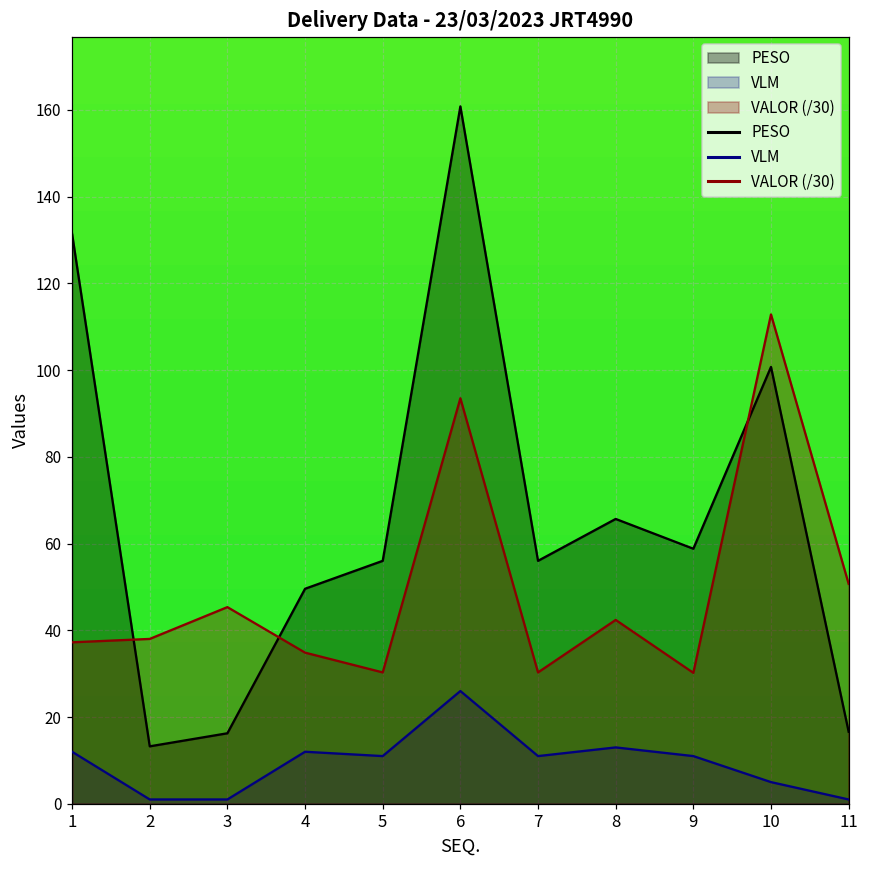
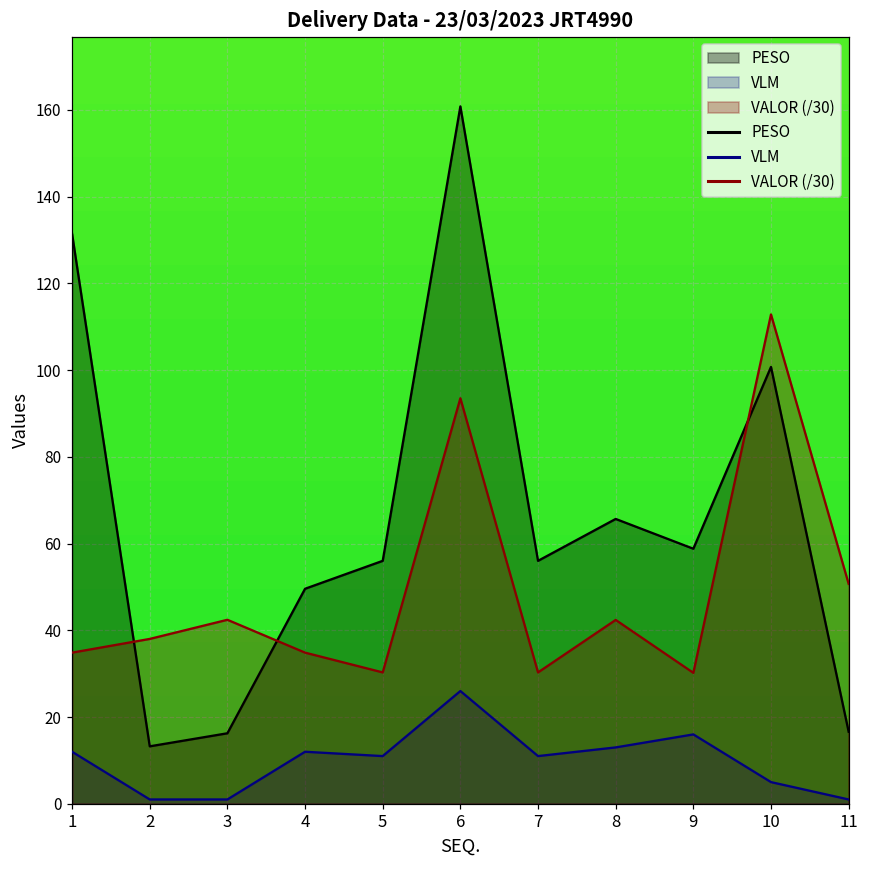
  {
    "PESO": {
      "1": 131,
      "2": 13,
      "3": 16,
      "4": 50,
      "5": 56,
      "6": 161,
      "7": 56,
      "8": 66,
      "9": 59,
      "10": 101,
      "11": 17
    },
    "VLM": {
      "1": 12,
      "2": 1,
      "3": 1,
      "4": 12,
      "5": 11,
      "6": 26,
      "7": 11,
      "8": 13,
-     "9": 11,
+     "9": 16,
      "10": 5,
      "11": 1
    },
    "VALOR (/30)": {
-     "1": 37,
+     "1": 35,
      "2": 38,
-     "3": 45,
+     "3": 42,
      "4": 35,
      "5": 30,
      "6": 94,
      "7": 30,
      "8": 42,
      "9": 30,
      "10": 113,
      "11": 51
    }
  }
